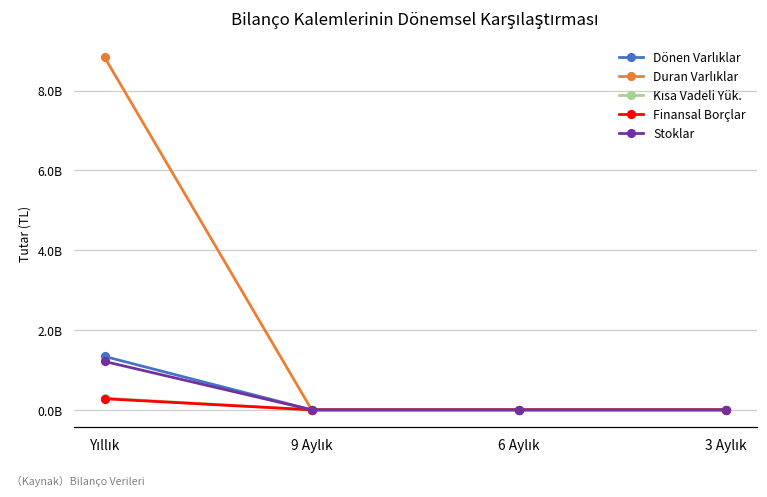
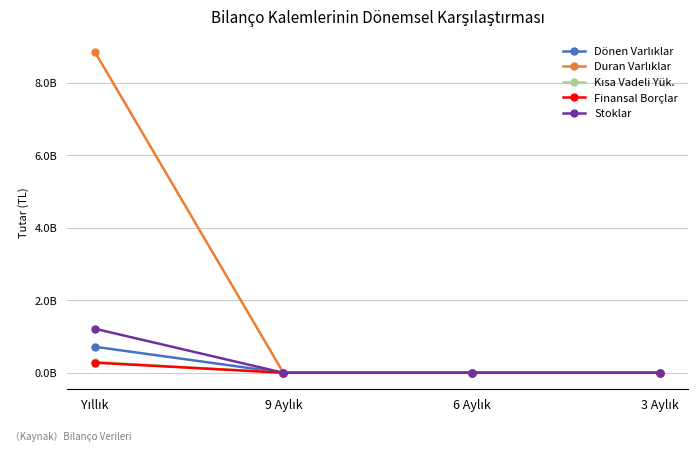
  {
    "Dönen Varlıklar": {
-     "Yıllık": 1300000000
+     "Yıllık": 700000000
    },
    "Duran Varlıklar": {
      "Yıllık": 8800000000
    },
    "Finansal Borçlar": {
      "Yıllık": 300000000
    },
    "Stoklar": {
      "Yıllık": 1200000000
    }
  }
